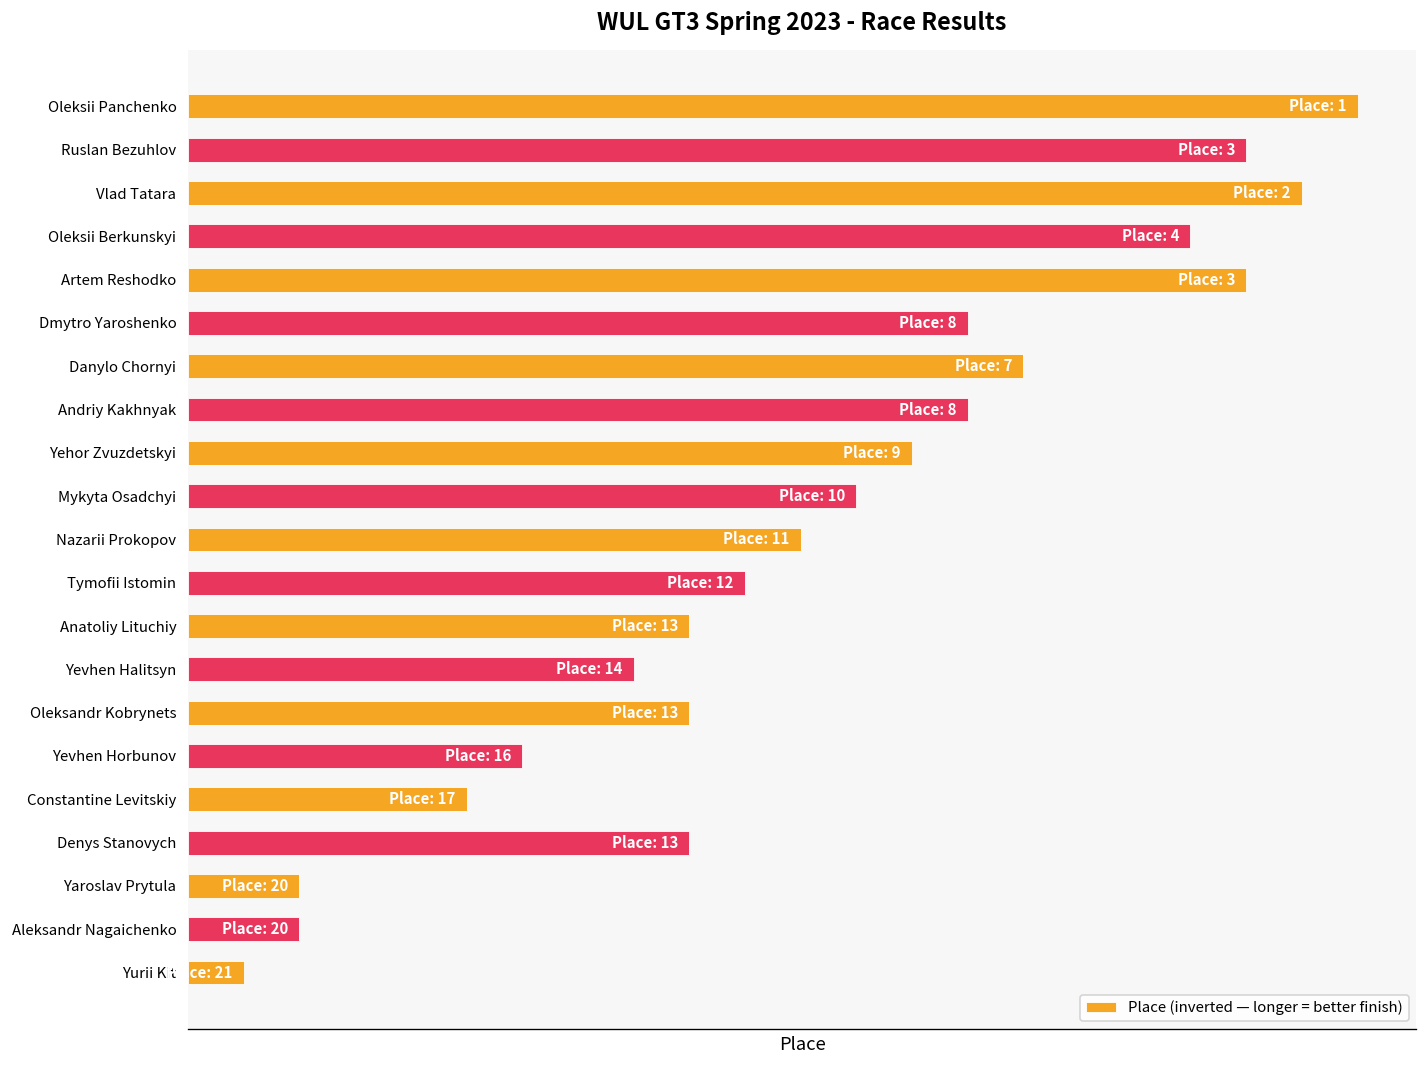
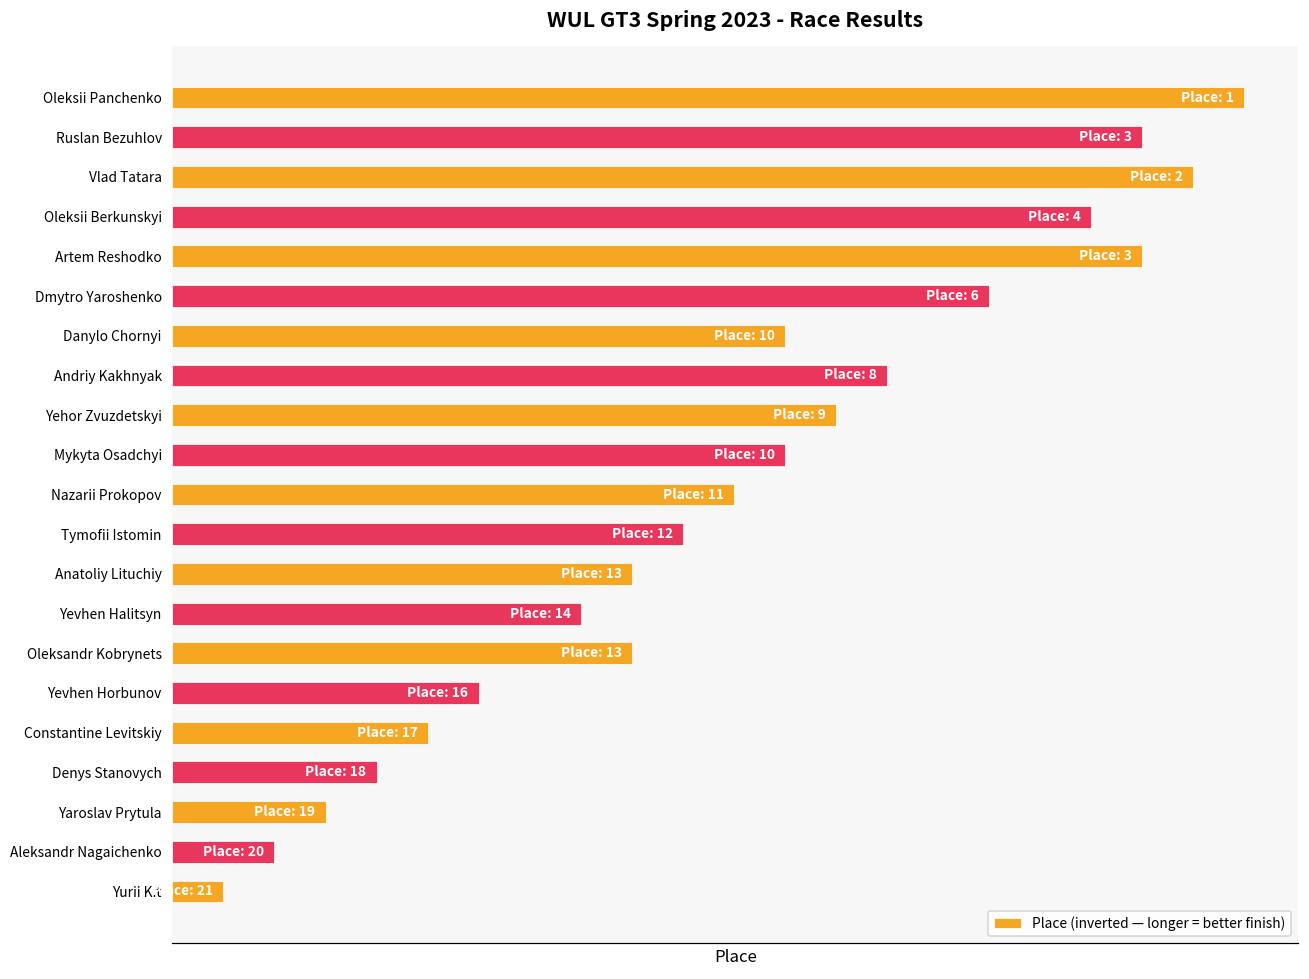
  {
-   "Dmytro Yaroshenko": 8,
-   "Danylo Chornyi": 7,
+   "Dmytro Yaroshenko": 6,
+   "Danylo Chornyi": 10,
    "Nazarii Prokopov": 11,
-   "Denys Stanovych": 13,
-   "Yaroslav Prytula": 20
+   "Denys Stanovych": 18,
+   "Yaroslav Prytula": 19
  }
